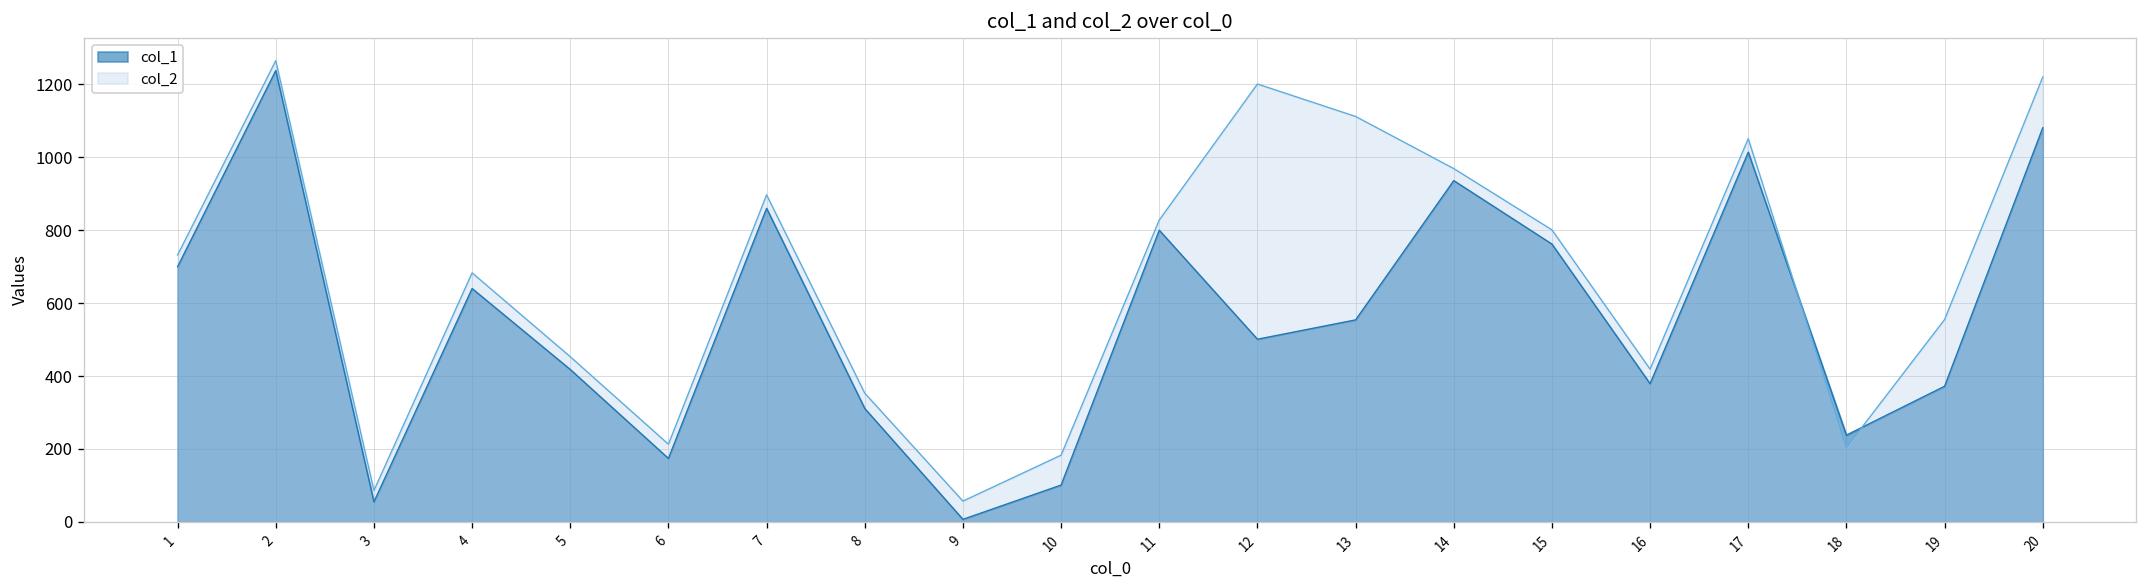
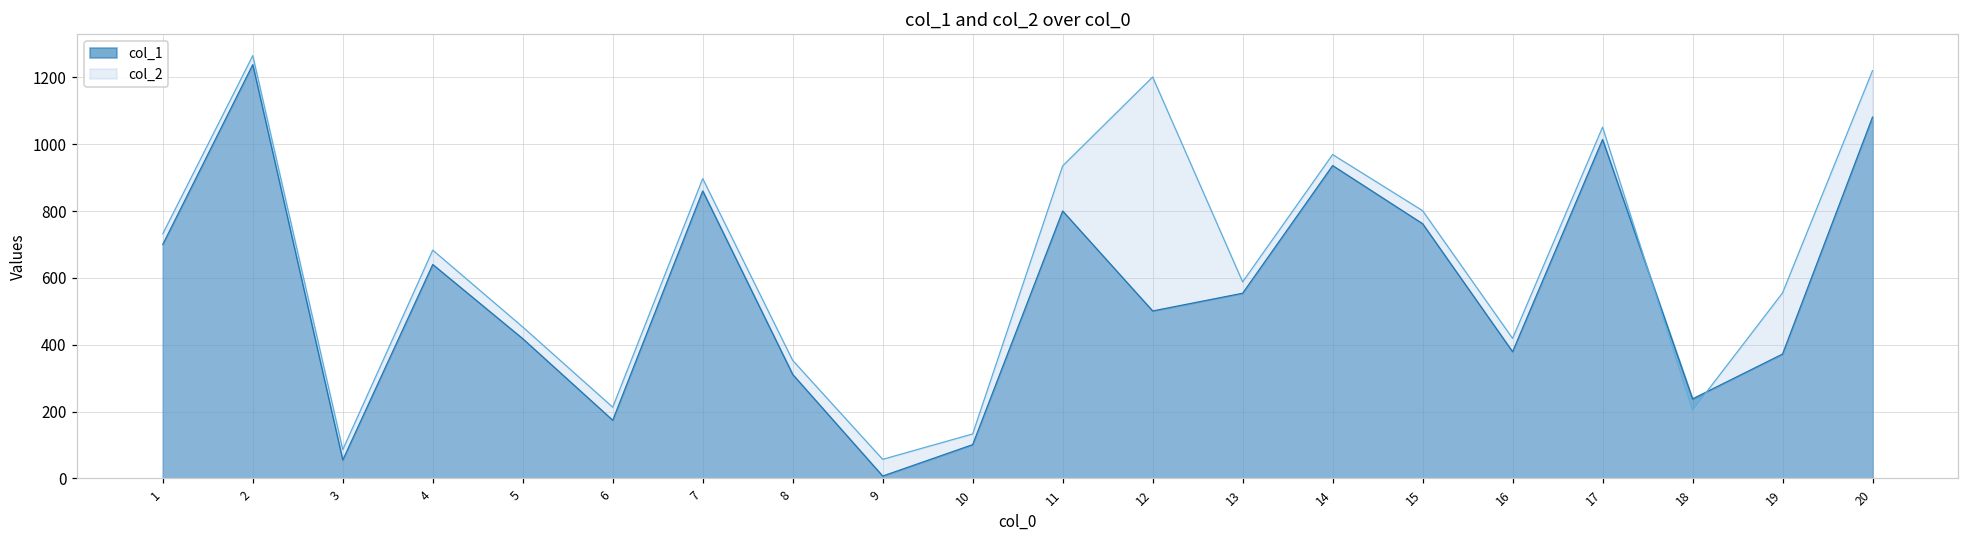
  {
    "col_1": {
      "1": 700,
      "2": 1240,
      "3": 60,
      "4": 640,
      "5": 420,
      "6": 170,
      "7": 860,
      "8": 310,
      "9": 10,
      "10": 100,
      "11": 800,
      "12": 500,
      "13": 550,
      "14": 940,
      "15": 760,
      "16": 380,
      "17": 1010,
      "18": 240,
      "19": 370,
      "20": 1080
    },
    "col_2": {
      "1": 730,
      "2": 1270,
      "3": 90,
      "4": 680,
      "5": 450,
      "6": 210,
      "7": 900,
      "8": 350,
      "9": 60,
-     "10": 180,
-     "11": 830,
+     "10": 130,
+     "11": 940,
      "12": 1200,
-     "13": 1110,
+     "13": 590,
      "14": 970,
      "15": 800,
      "16": 420,
      "17": 1050,
      "18": 200,
      "19": 560,
      "20": 1220
    }
  }
